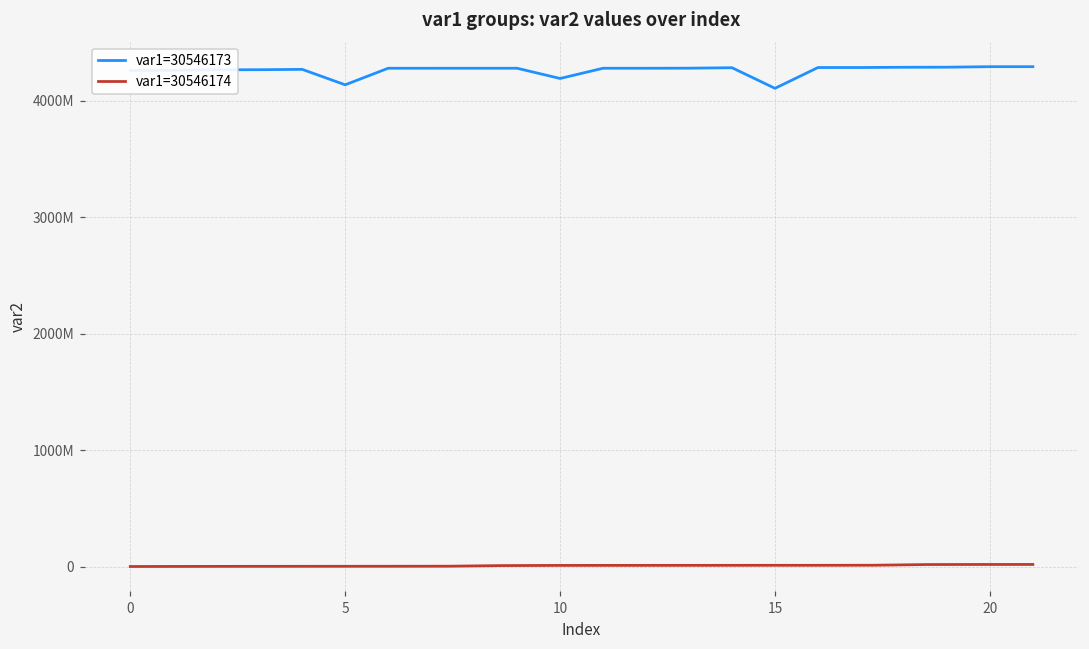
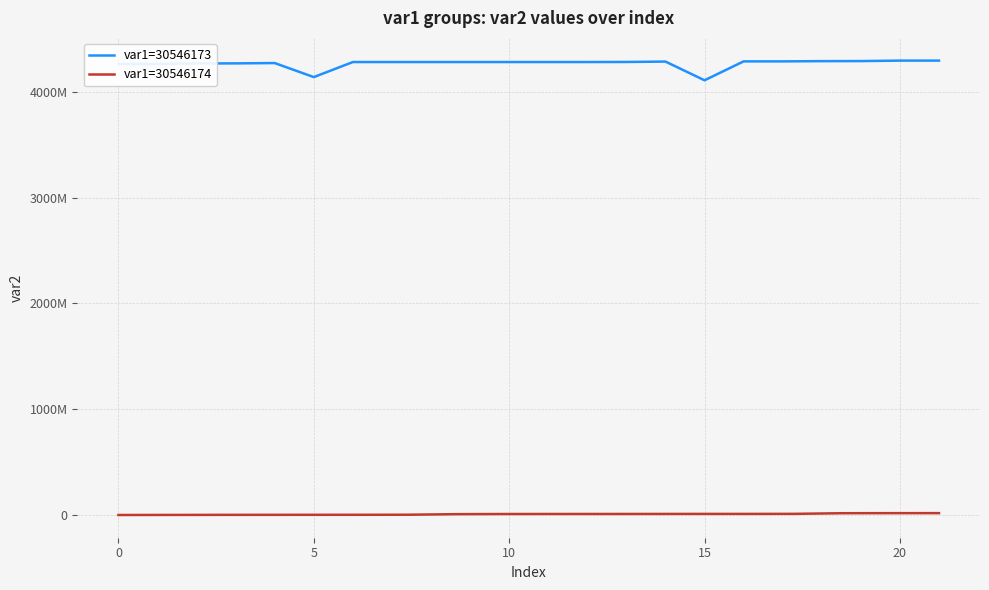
  {
    "var1=30546173": {
      "5": 4140000000,
-     "10": 4190000000,
+     "10": 4280000000,
      "15": 4110000000,
      "20": 4290000000
    },
    "var1=30546174": {
      "0": 0
    }
  }
